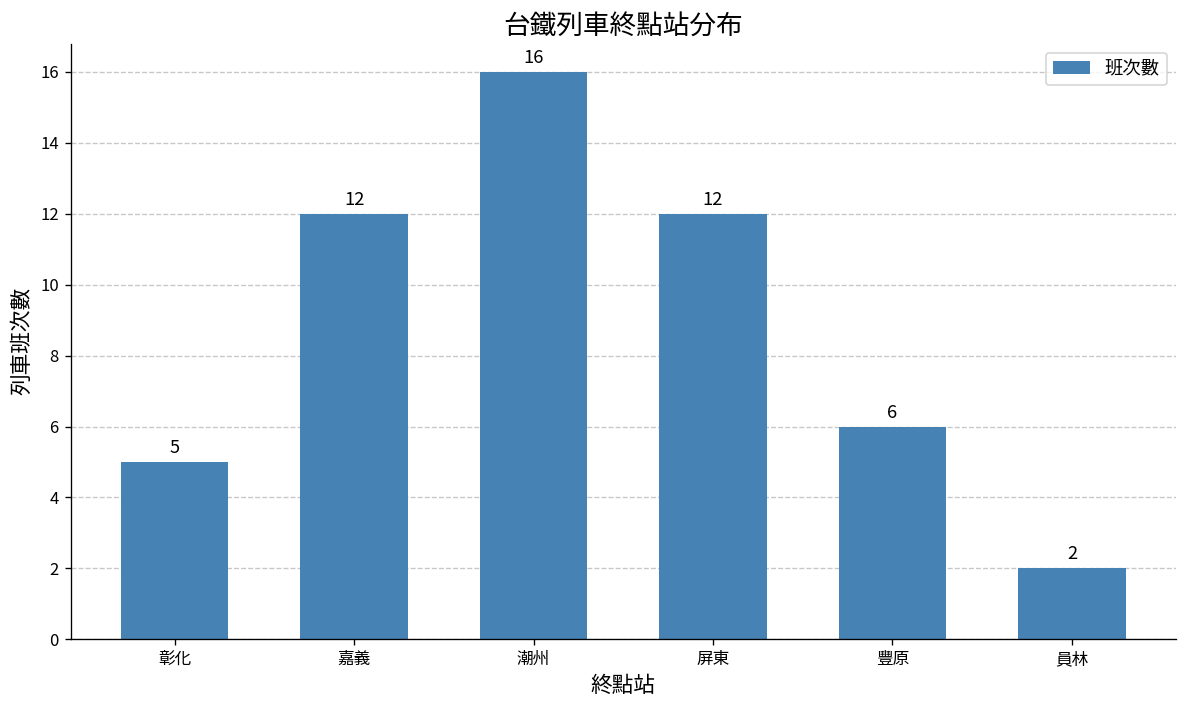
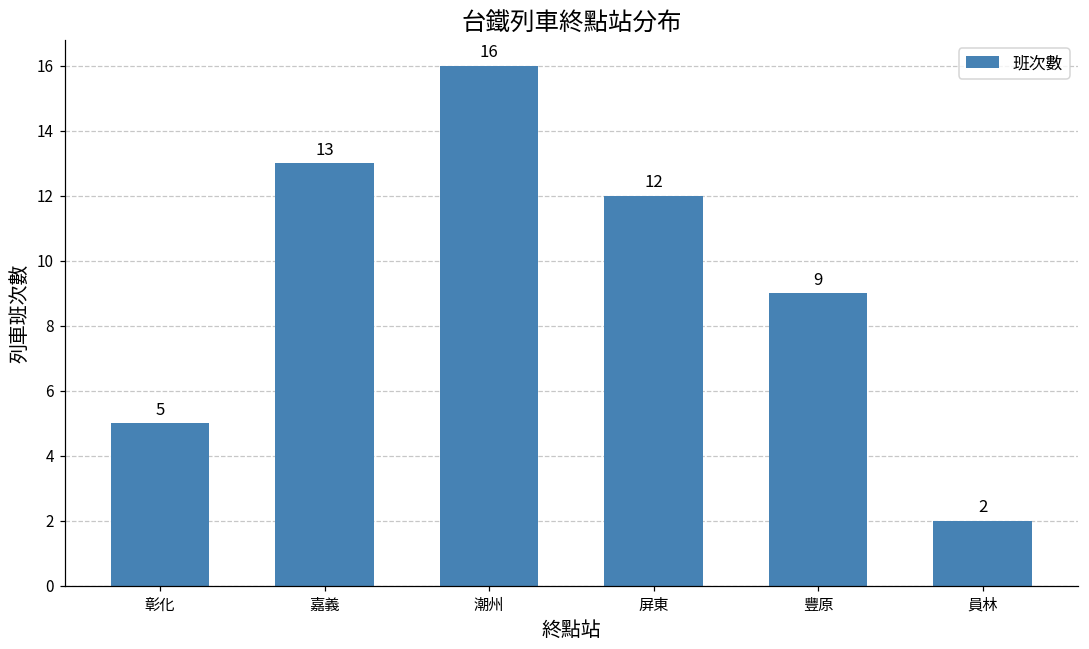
  {
    "彰化": 5,
-   "嘉義": 12,
+   "嘉義": 13,
    "潮州": 16,
    "屏東": 12,
-   "豐原": 6,
+   "豐原": 9,
    "員林": 2
  }
